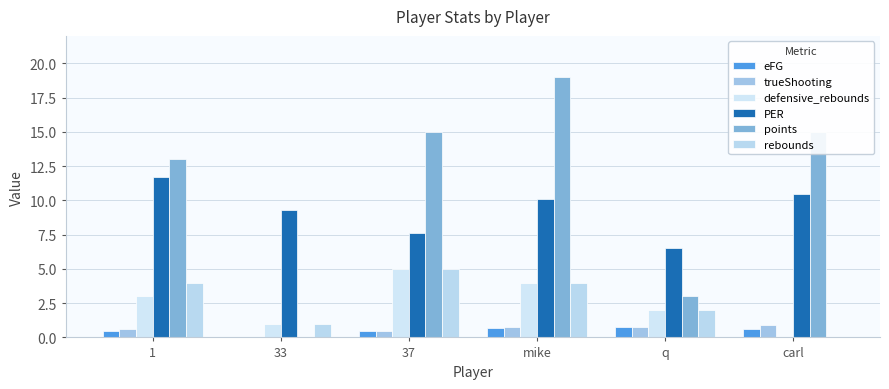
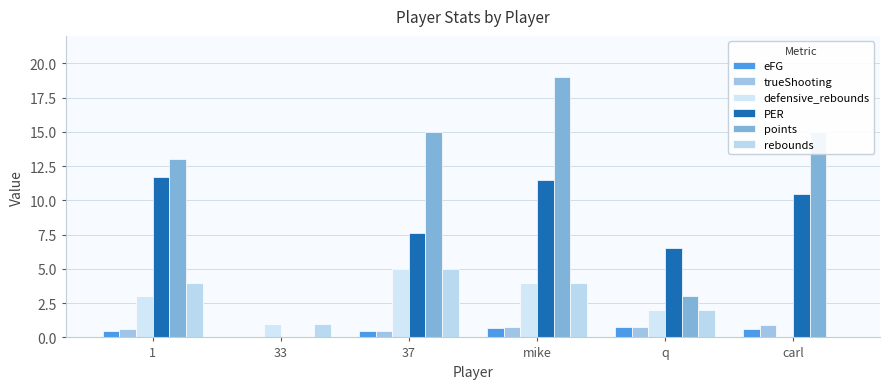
  {
    "PER": {
      "1": 11.7,
-     "33": 9.3,
+     "33": 0.0,
      "37": 7.6,
-     "mike": 10.1,
+     "mike": 11.5,
      "q": 6.5,
      "carl": 10.5
    }
  }
